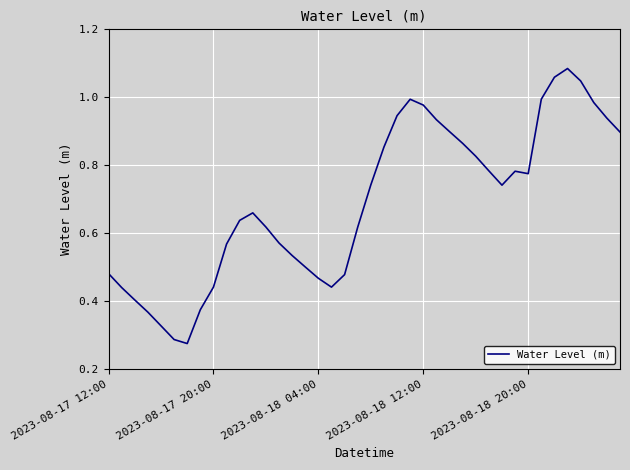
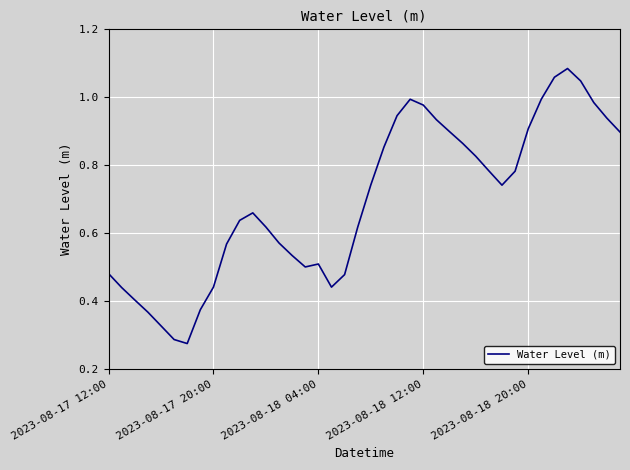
  {
    "2023-08-17 12:00": 0.48,
    "2023-08-17 20:00": 0.44,
-   "2023-08-18 04:00": 0.47,
+   "2023-08-18 04:00": 0.51,
    "2023-08-18 12:00": 0.98,
-   "2023-08-18 20:00": 0.78
+   "2023-08-18 20:00": 0.91
  }
